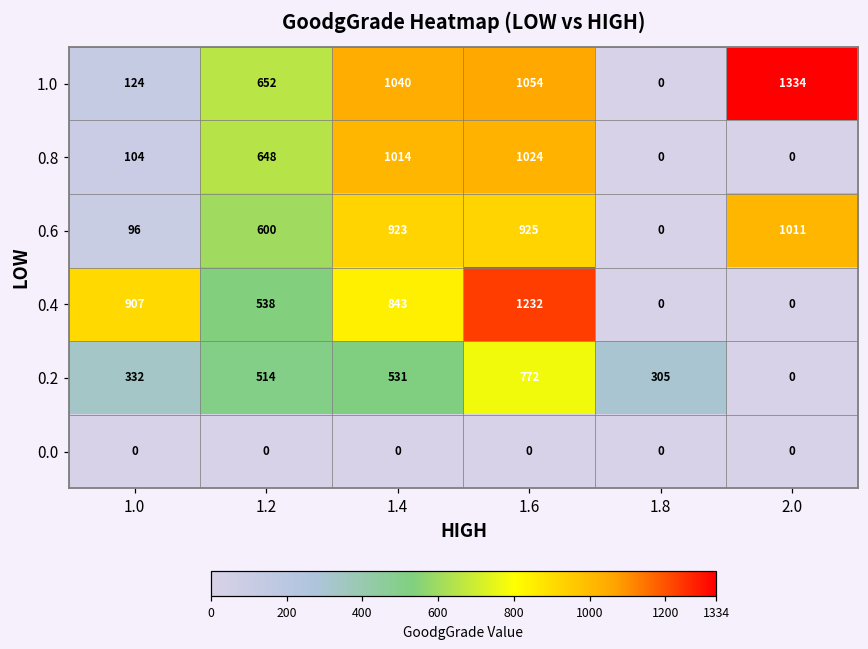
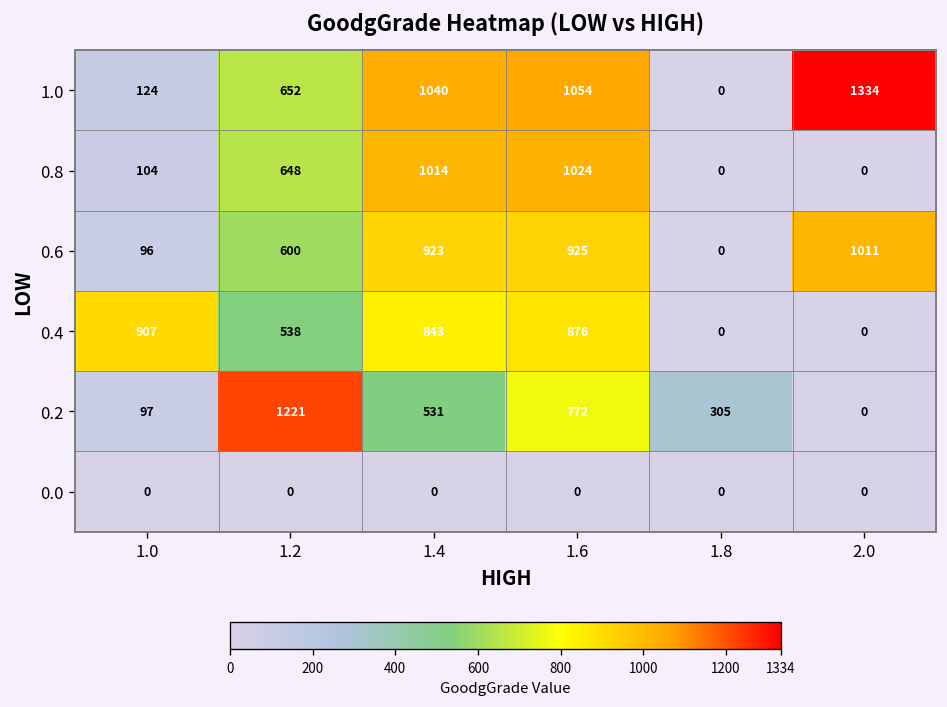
  {
    "1.0": {
      "1.0": 124,
      "1.2": 652,
      "1.4": 1040,
      "1.6": 1054,
      "1.8": 0,
      "2.0": 1334
    },
    "0.8": {
      "1.0": 104,
      "1.2": 648,
      "1.4": 1014,
      "1.6": 1024,
      "1.8": 0,
      "2.0": 0
    },
    "0.6": {
      "1.0": 96,
      "1.2": 600,
      "1.4": 923,
      "1.6": 925,
      "1.8": 0,
      "2.0": 1011
    },
    "0.4": {
      "1.0": 907,
      "1.2": 538,
      "1.4": 843,
-     "1.6": 1232,
+     "1.6": 876,
      "1.8": 0,
      "2.0": 0
    },
    "0.2": {
-     "1.0": 332,
-     "1.2": 514,
+     "1.0": 97,
+     "1.2": 1221,
      "1.4": 531,
      "1.6": 772,
      "1.8": 305,
      "2.0": 0
    },
    "0.0": {
      "1.0": 0,
      "1.2": 0,
      "1.4": 0,
      "1.6": 0,
      "1.8": 0,
      "2.0": 0
    }
  }
